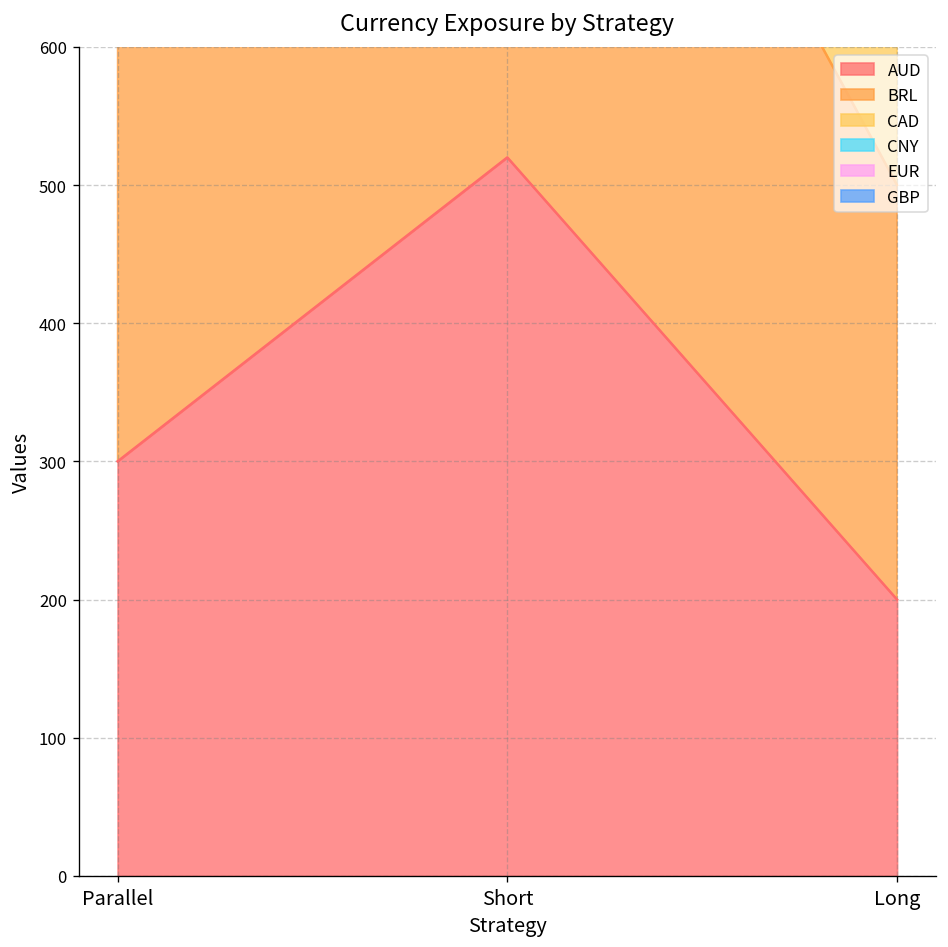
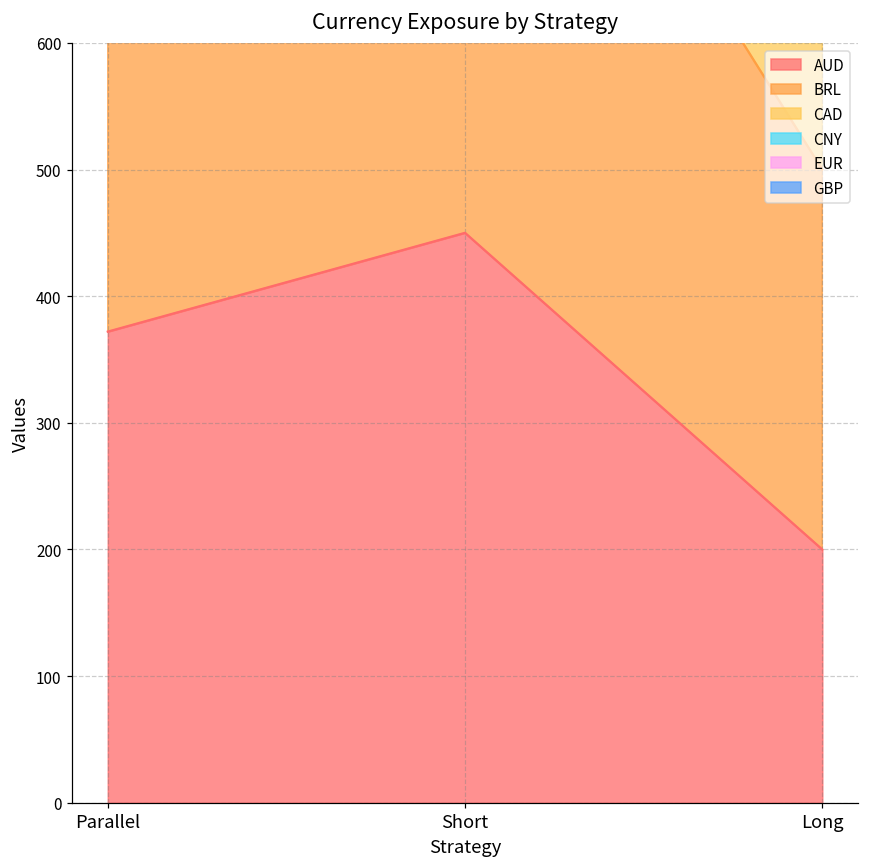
  {
    "AUD": {
-     "Parallel": 300,
-     "Short": 520,
+     "Parallel": 372,
+     "Short": 450,
      "Long": 200
    }
  }
